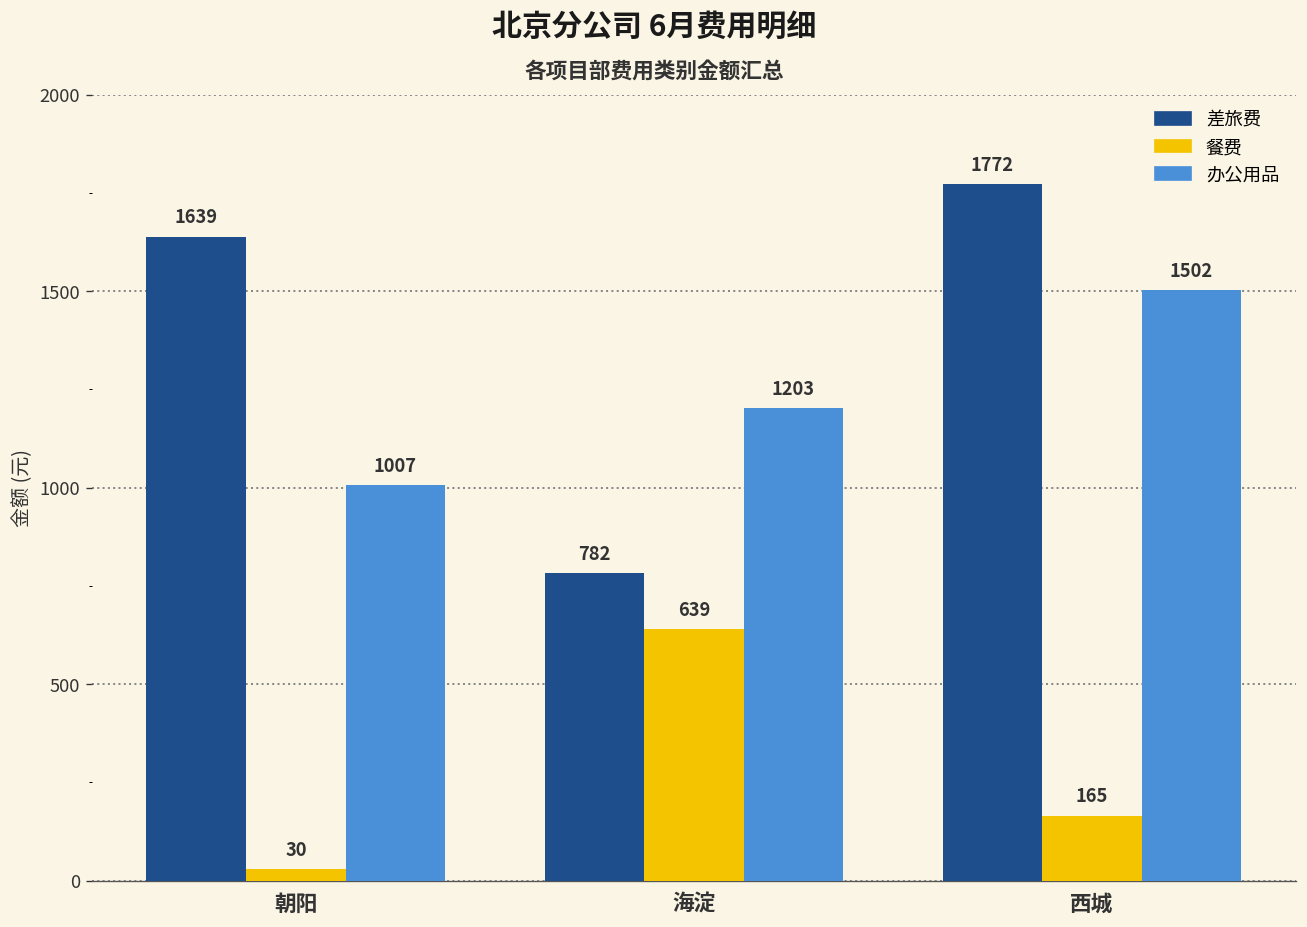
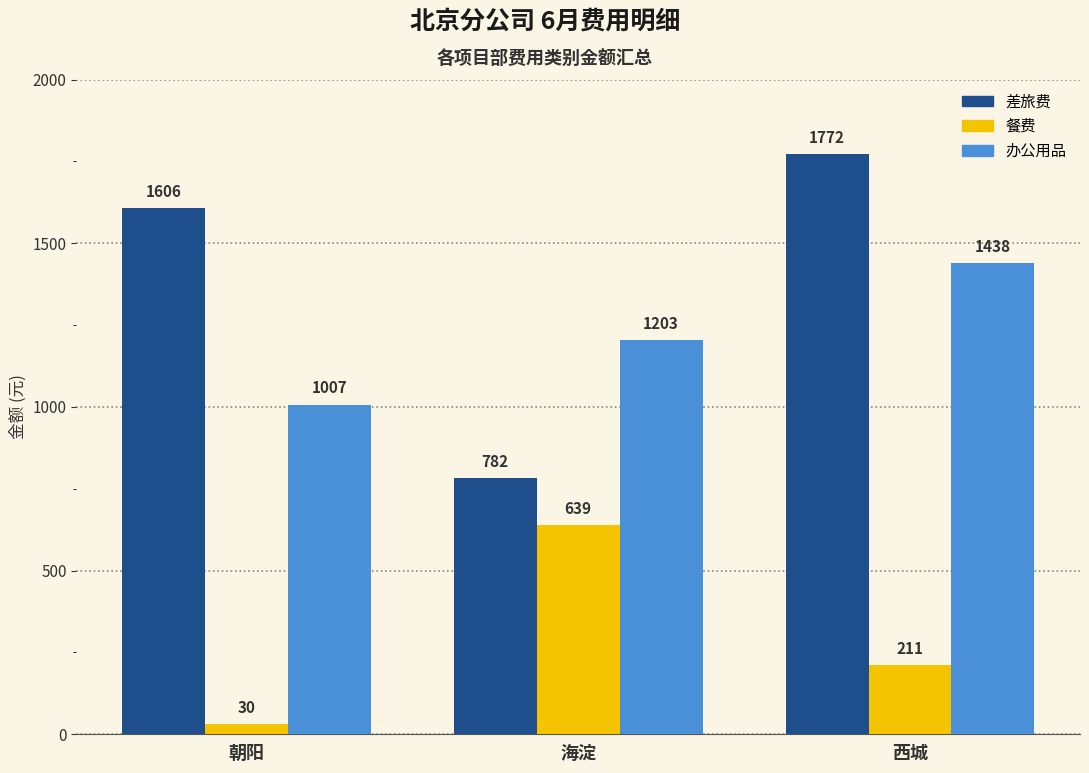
  {
    "差旅费": {
-     "朝阳": 1639,
+     "朝阳": 1606,
      "海淀": 782,
      "西城": 1772
    },
    "餐费": {
      "朝阳": 30,
      "海淀": 639,
-     "西城": 165
+     "西城": 211
    },
    "办公用品": {
      "朝阳": 1007,
      "海淀": 1203,
-     "西城": 1502
+     "西城": 1438
    }
  }
